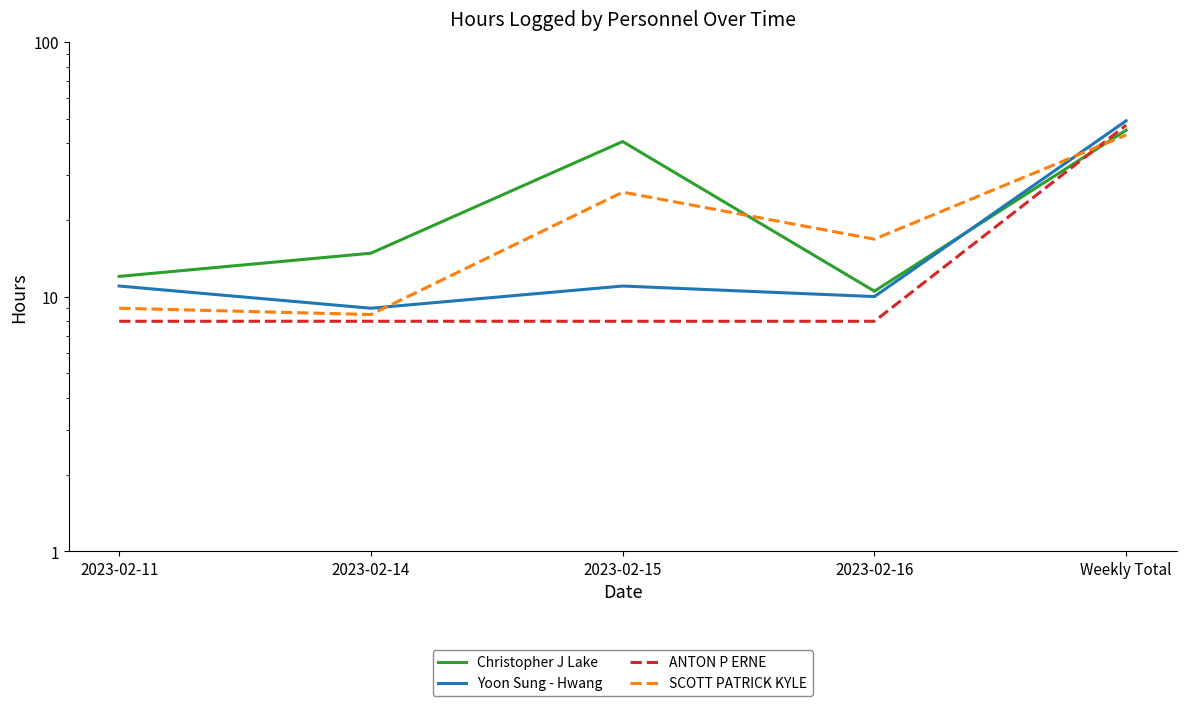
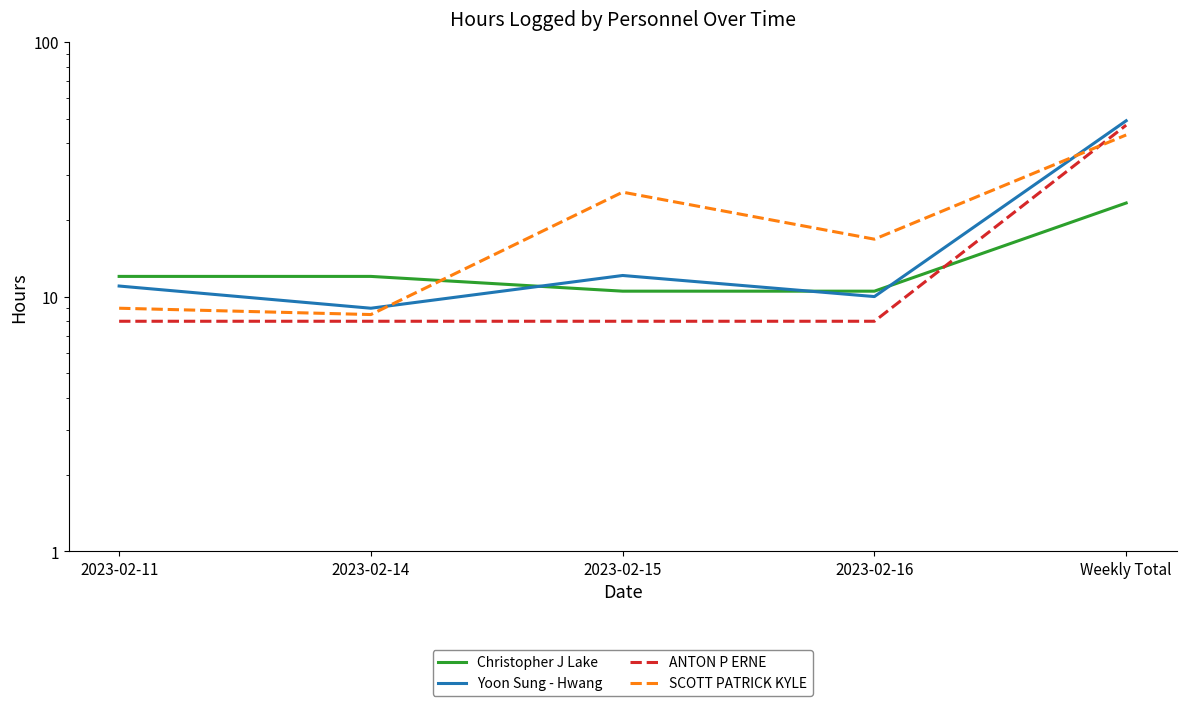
  {
    "Christopher J Lake": {
      "2023-02-11": 12,
-     "2023-02-14": 15,
-     "2023-02-15": 41,
+     "2023-02-14": 12,
+     "2023-02-15": 10.5,
      "2023-02-16": 10.5,
-     "Weekly Total": 45
+     "Weekly Total": 23
    },
    "Yoon Sung - Hwang": {
      "2023-02-11": 11.0,
      "2023-02-14": 9.0,
-     "2023-02-15": 11.0,
+     "2023-02-15": 12,
      "2023-02-16": 10.0,
      "Weekly Total": 49
    },
    "ANTON P ERNE": {
      "2023-02-11": 8.0,
      "2023-02-14": 8.0,
      "2023-02-15": 8.0,
      "2023-02-16": 8.0,
      "Weekly Total": 47
    },
    "SCOTT PATRICK KYLE": {
      "2023-02-11": 9.0,
      "2023-02-14": 8.5,
      "2023-02-15": 26,
      "2023-02-16": 17,
      "Weekly Total": 43
    }
  }
